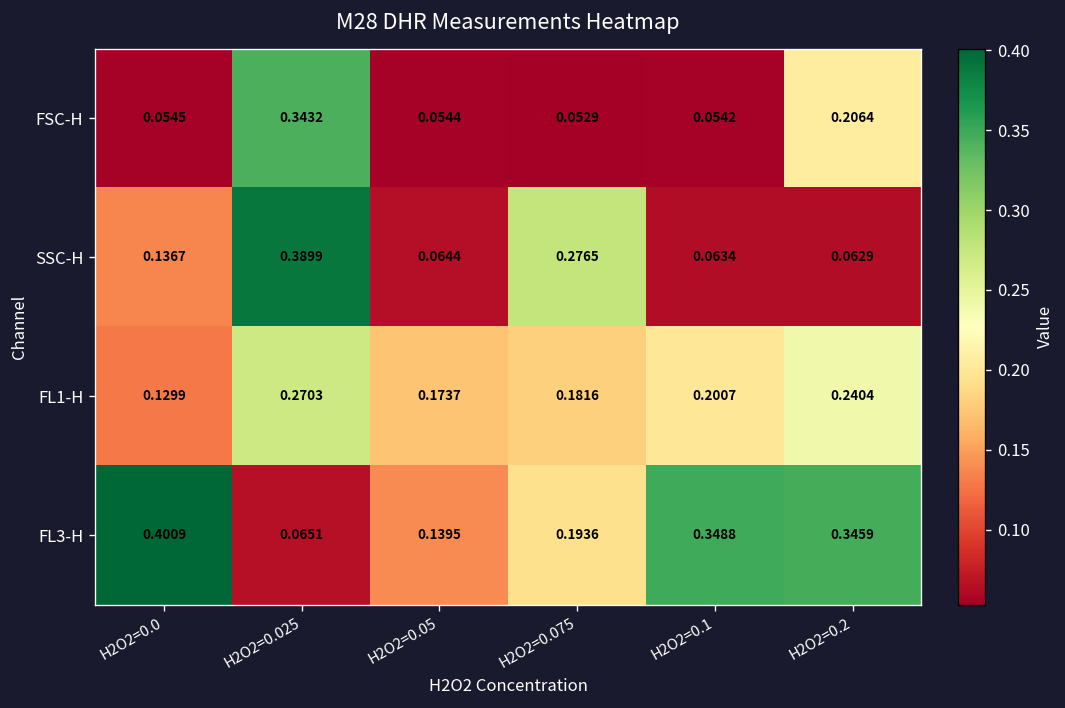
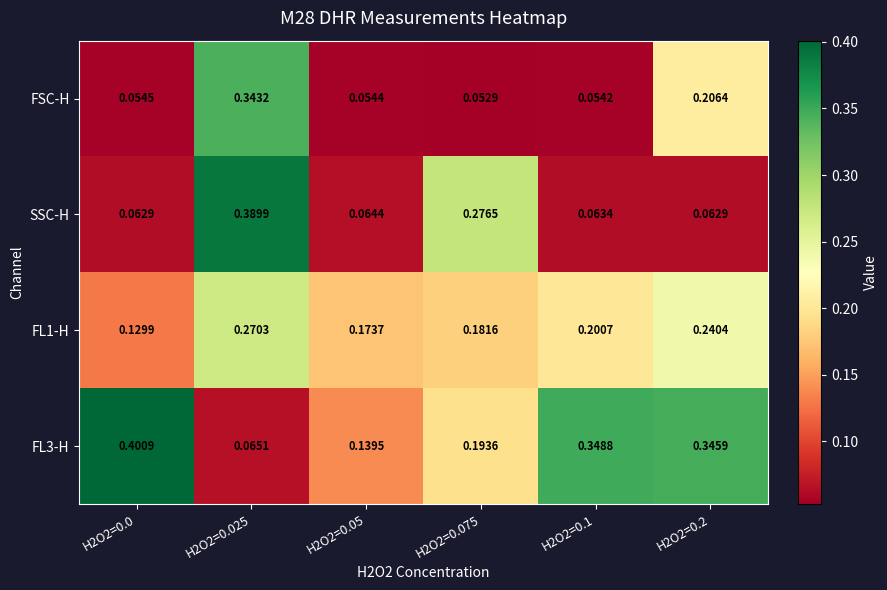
  {
    "FSC-H": {
      "H2O2=0.0": 0.0545,
      "H2O2=0.025": 0.3432,
      "H2O2=0.05": 0.0544,
      "H2O2=0.075": 0.0529,
      "H2O2=0.1": 0.0542,
      "H2O2=0.2": 0.2064
    },
    "SSC-H": {
-     "H2O2=0.0": 0.1367,
+     "H2O2=0.0": 0.0629,
      "H2O2=0.025": 0.3899,
      "H2O2=0.05": 0.0644,
      "H2O2=0.075": 0.2765,
      "H2O2=0.1": 0.0634,
      "H2O2=0.2": 0.0629
    },
    "FL1-H": {
      "H2O2=0.0": 0.1299,
      "H2O2=0.025": 0.2703,
      "H2O2=0.05": 0.1737,
      "H2O2=0.075": 0.1816,
      "H2O2=0.1": 0.2007,
      "H2O2=0.2": 0.2404
    },
    "FL3-H": {
      "H2O2=0.0": 0.4009,
      "H2O2=0.025": 0.0651,
      "H2O2=0.05": 0.1395,
      "H2O2=0.075": 0.1936,
      "H2O2=0.1": 0.3488,
      "H2O2=0.2": 0.3459
    }
  }
